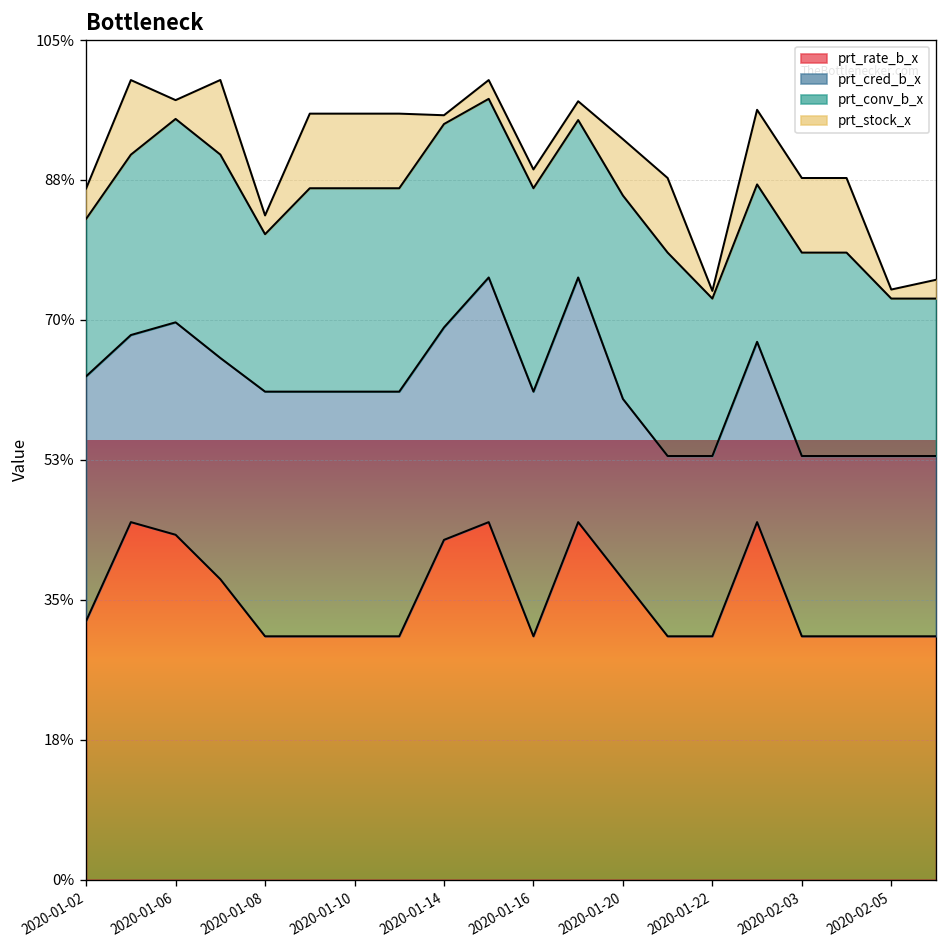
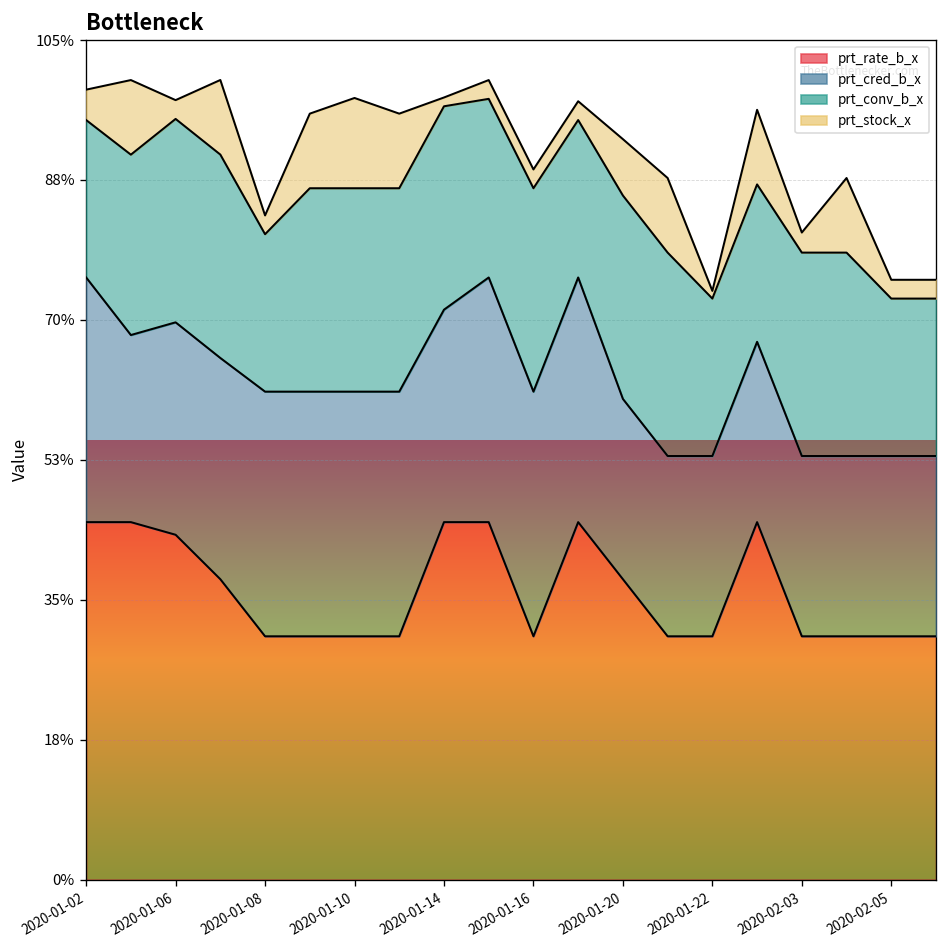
  {
    "prt_rate_b_x": {
-     "2020-01-02": "32%",
+     "2020-01-02": "45%",
      "2020-01-06": "43%",
      "2020-01-08": "30%",
      "2020-01-10": "30%",
-     "2020-01-14": "42%",
+     "2020-01-14": "45%",
      "2020-01-16": "30%",
      "2020-01-20": "38%",
      "2020-01-22": "30%",
      "2020-02-03": "30%",
      "2020-02-05": "30%"
    },
    "prt_stock_x": {
      "2020-01-02": "4%",
      "2020-01-06": "2%",
      "2020-01-08": "2%",
-     "2020-01-10": "9%",
+     "2020-01-10": "11%",
      "2020-01-14": "1%",
      "2020-01-16": "2%",
      "2020-01-20": "7%",
      "2020-01-22": "1%",
-     "2020-02-03": "9%",
-     "2020-02-05": "1%"
+     "2020-02-03": "3%",
+     "2020-02-05": "2%"
    }
  }
